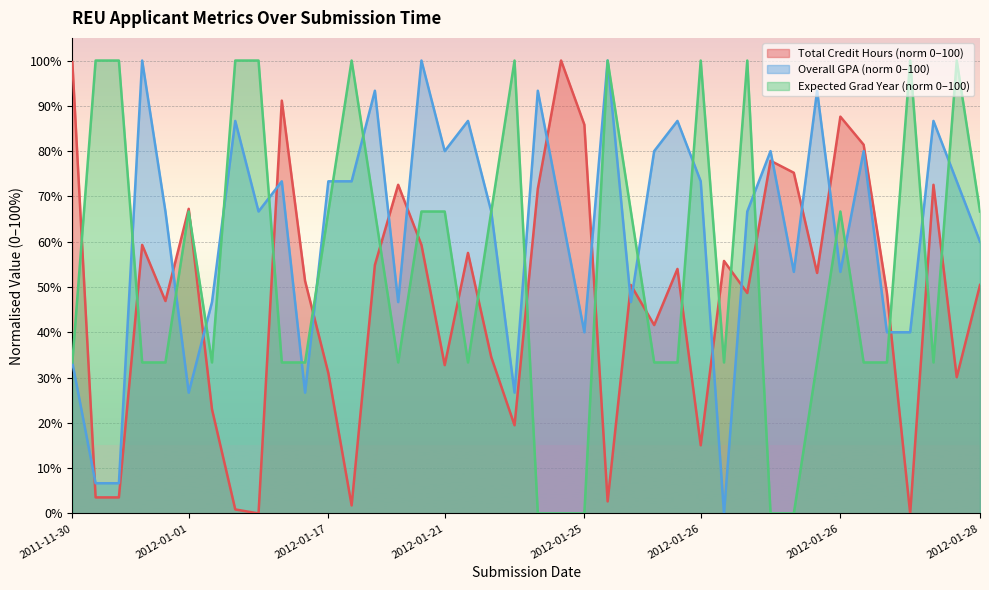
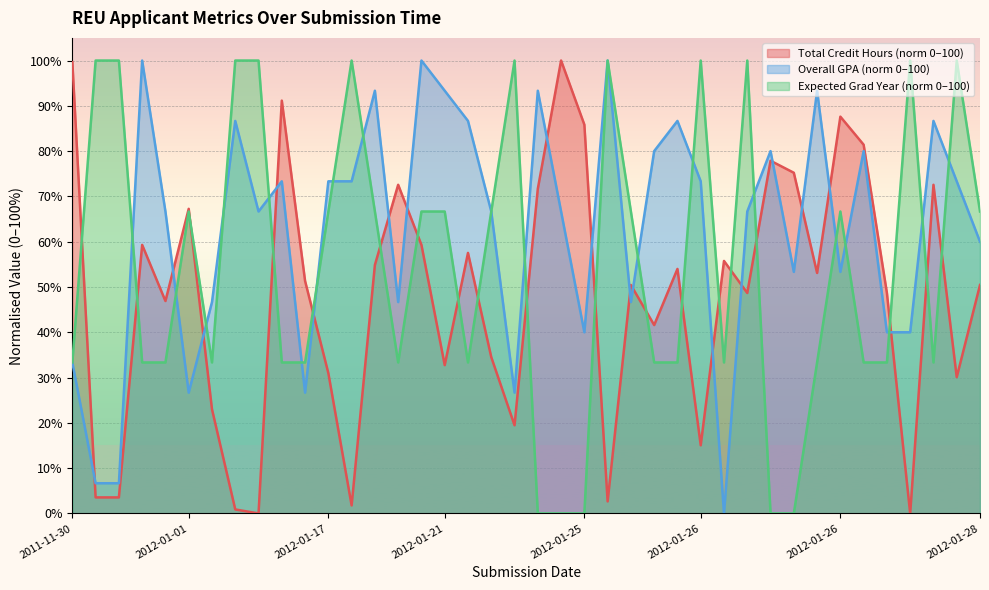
  {
    "Total Credit Hours (norm 0–100)": {
      "2011-11-30": "100%",
      "2012-01-01": "67%",
      "2012-01-21": "33%"
    },
    "Overall GPA (norm 0–100)": {
      "2012-01-01": "27%",
-     "2012-01-21": "80%"
+     "2012-01-21": "93%"
    },
    "Expected Grad Year (norm 0–100)": {
      "2012-01-01": "67%",
      "2012-01-21": "67%"
    }
  }
